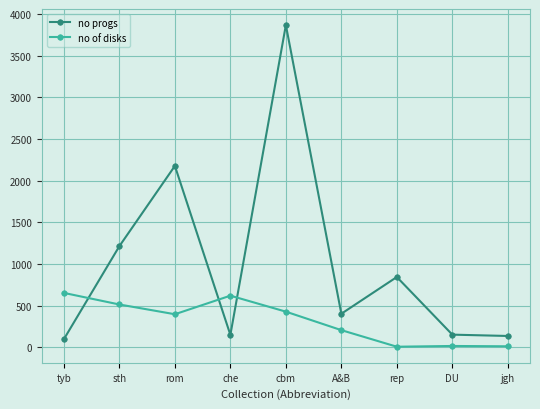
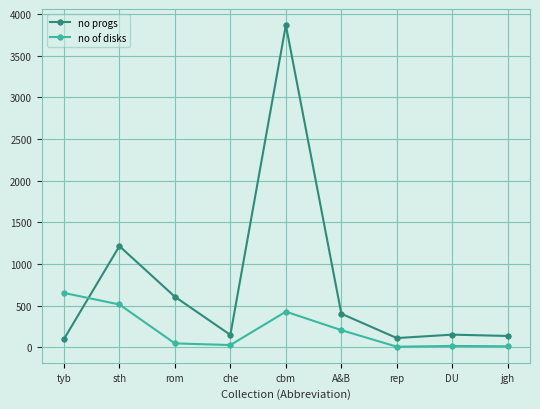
  {
    "no progs": {
      "tyb": 100,
      "sth": 1200,
-     "rom": 2200,
+     "rom": 600,
      "che": 100,
      "cbm": 3900,
      "A&B": 400,
-     "rep": 800,
+     "rep": 100,
      "DU": 200,
      "jgh": 100
    },
    "no of disks": {
      "tyb": 700,
      "sth": 500,
-     "rom": 400,
-     "che": 600,
+     "rom": 0,
+     "che": 0,
      "cbm": 400,
      "A&B": 200,
      "rep": 0,
      "DU": 0,
      "jgh": 0
    }
  }
